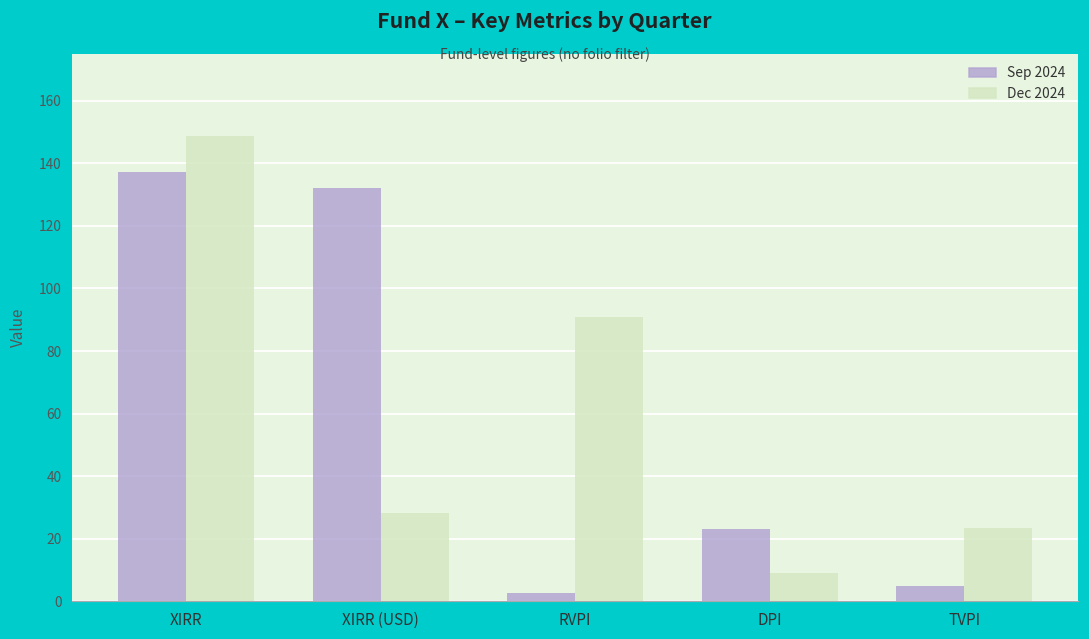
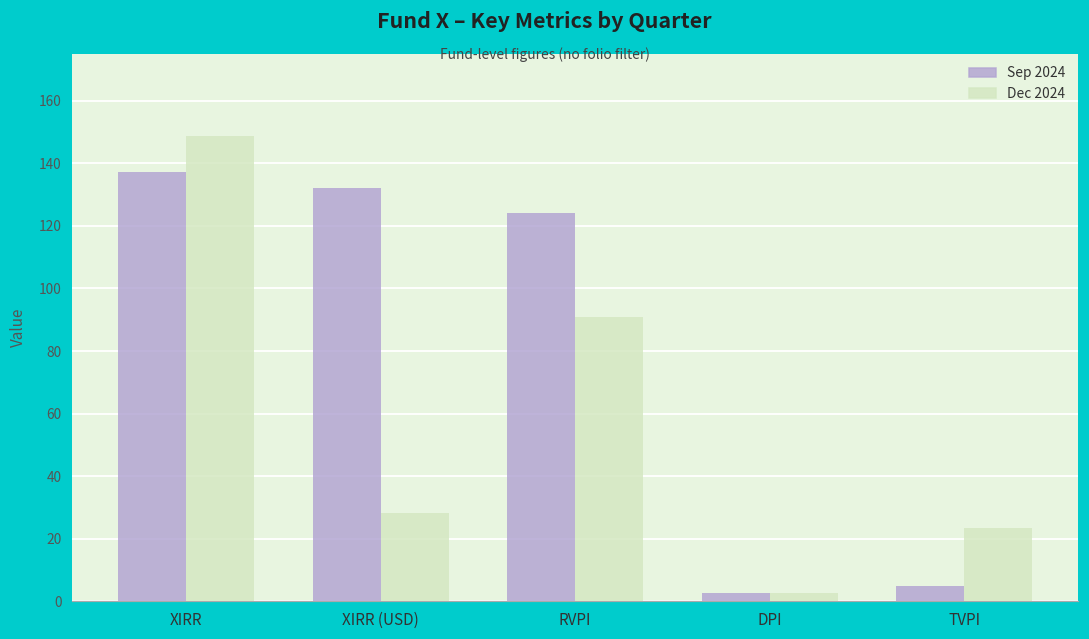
  {
    "Sep 2024": {
      "XIRR": 137,
      "XIRR (USD)": 132,
-     "RVPI": 3,
-     "DPI": 23,
+     "RVPI": 124,
+     "DPI": 3,
      "TVPI": 5
    },
    "Dec 2024": {
      "XIRR": 149,
      "XIRR (USD)": 28,
      "RVPI": 91,
-     "DPI": 9,
+     "DPI": 3,
      "TVPI": 23
    }
  }
